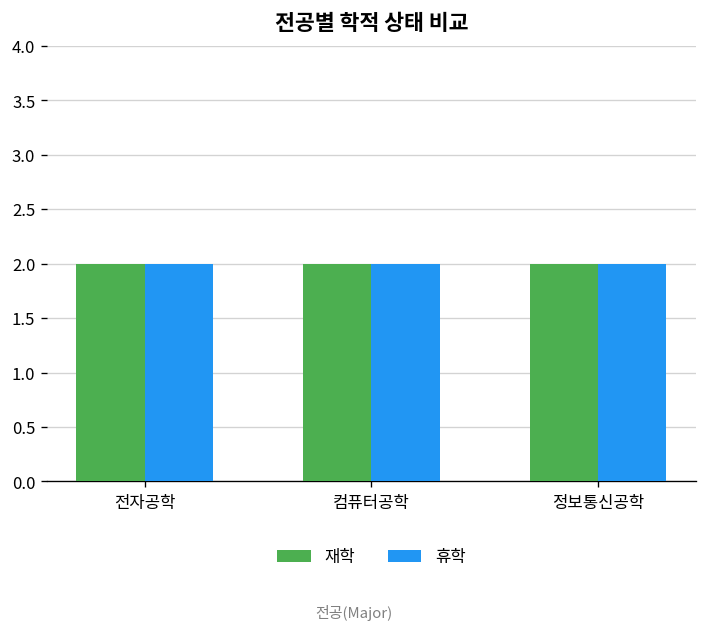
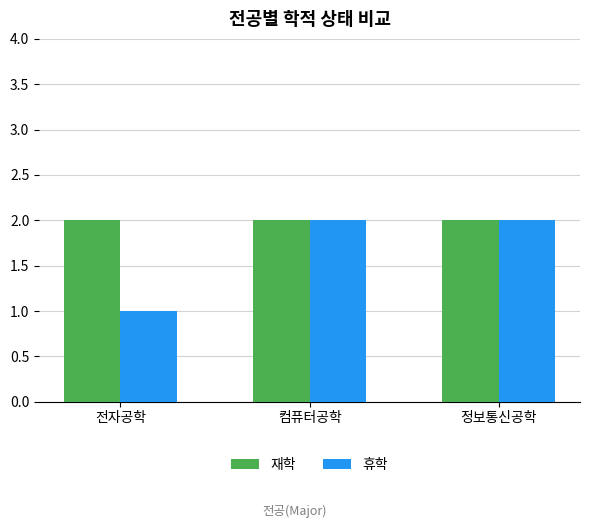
  {
    "재학": {
      "전자공학": 2,
      "컴퓨터공학": 2,
      "정보통신공학": 2
    },
    "휴학": {
-     "전자공학": 2,
+     "전자공학": 1,
      "컴퓨터공학": 2,
      "정보통신공학": 2
    }
  }
